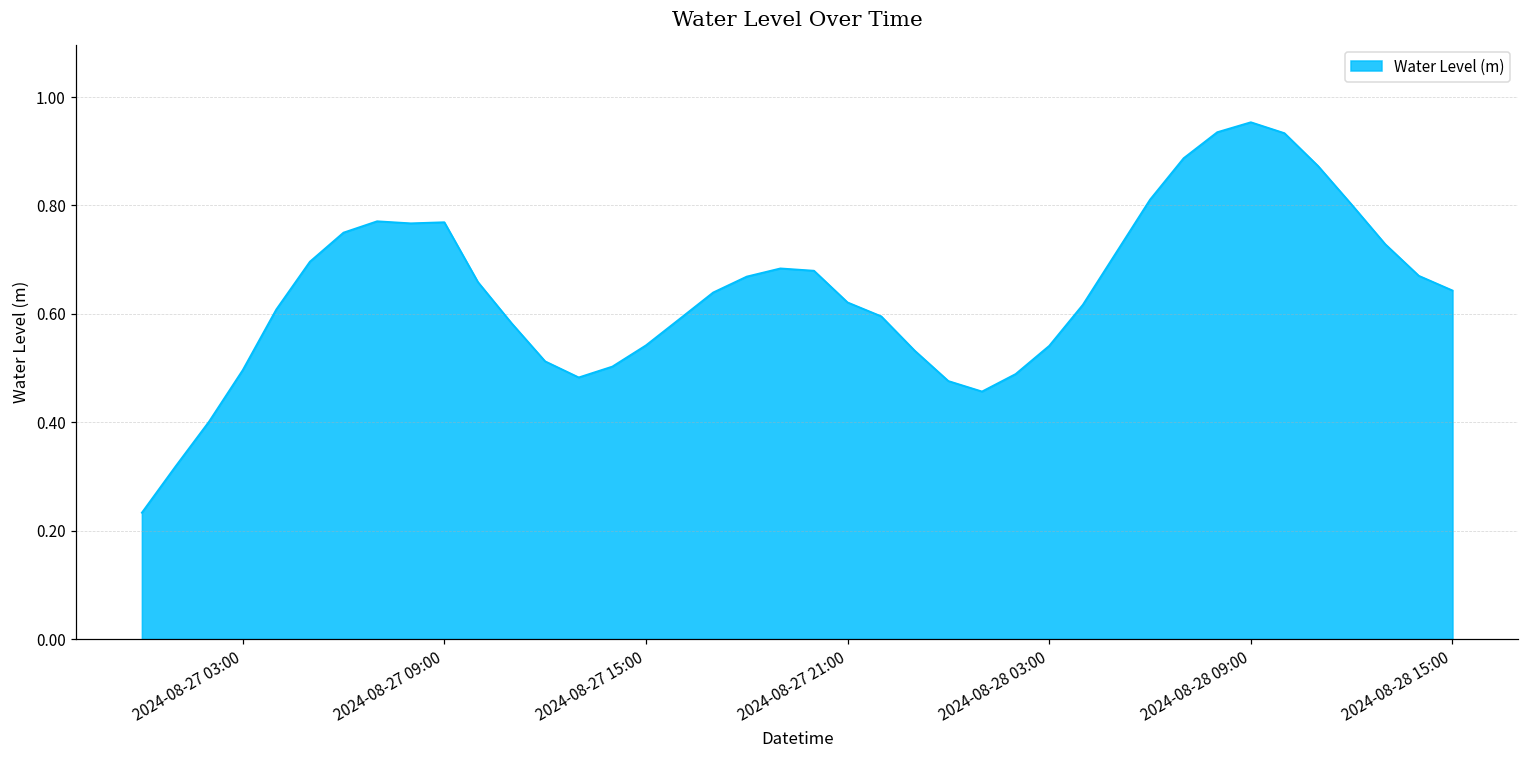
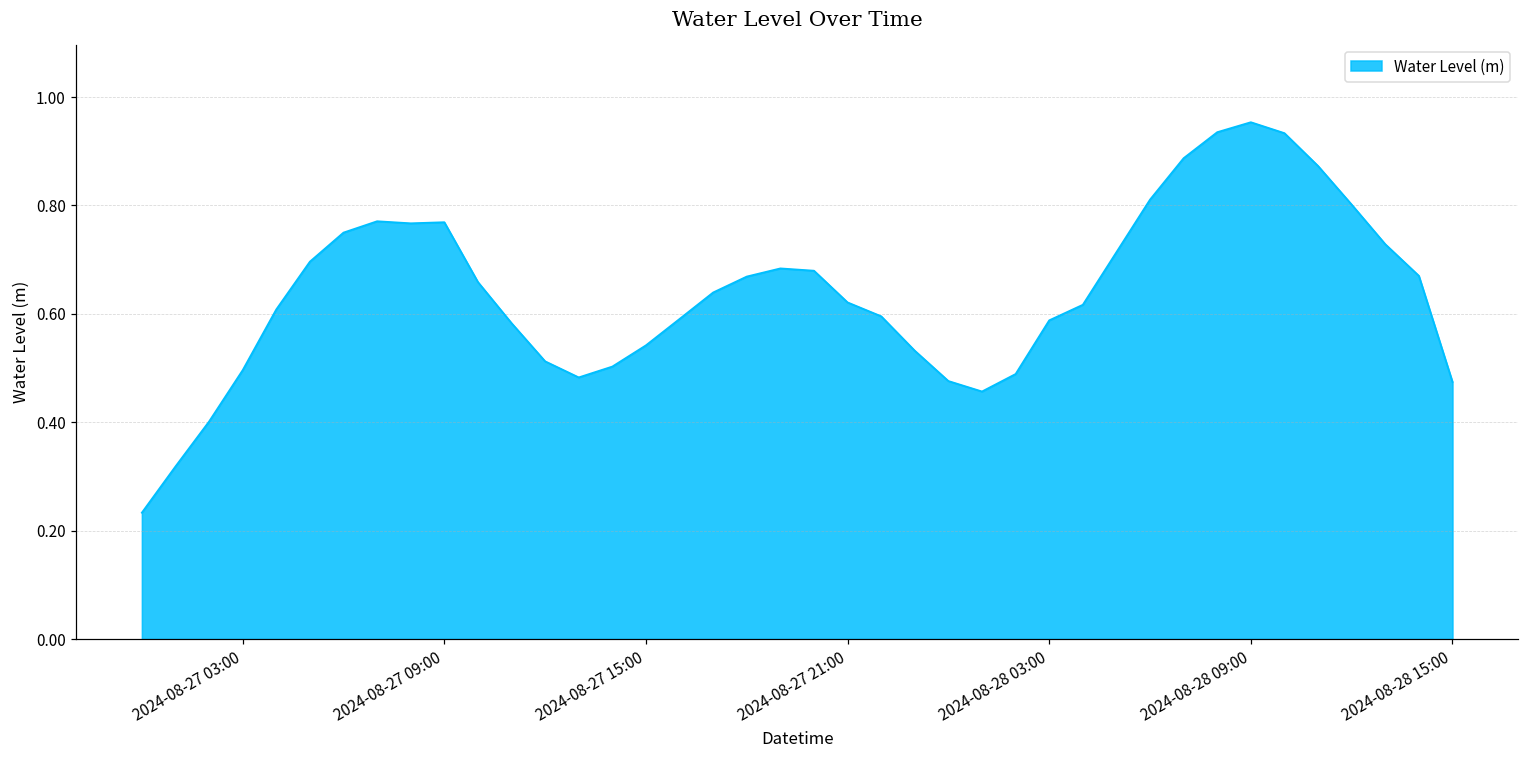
  {
    "2024-08-27 03:00": 0.50,
    "2024-08-27 09:00": 0.77,
    "2024-08-27 15:00": 0.54,
    "2024-08-27 21:00": 0.62,
-   "2024-08-28 03:00": 0.54,
+   "2024-08-28 03:00": 0.59,
    "2024-08-28 09:00": 0.95,
-   "2024-08-28 15:00": 0.64
+   "2024-08-28 15:00": 0.47
  }
